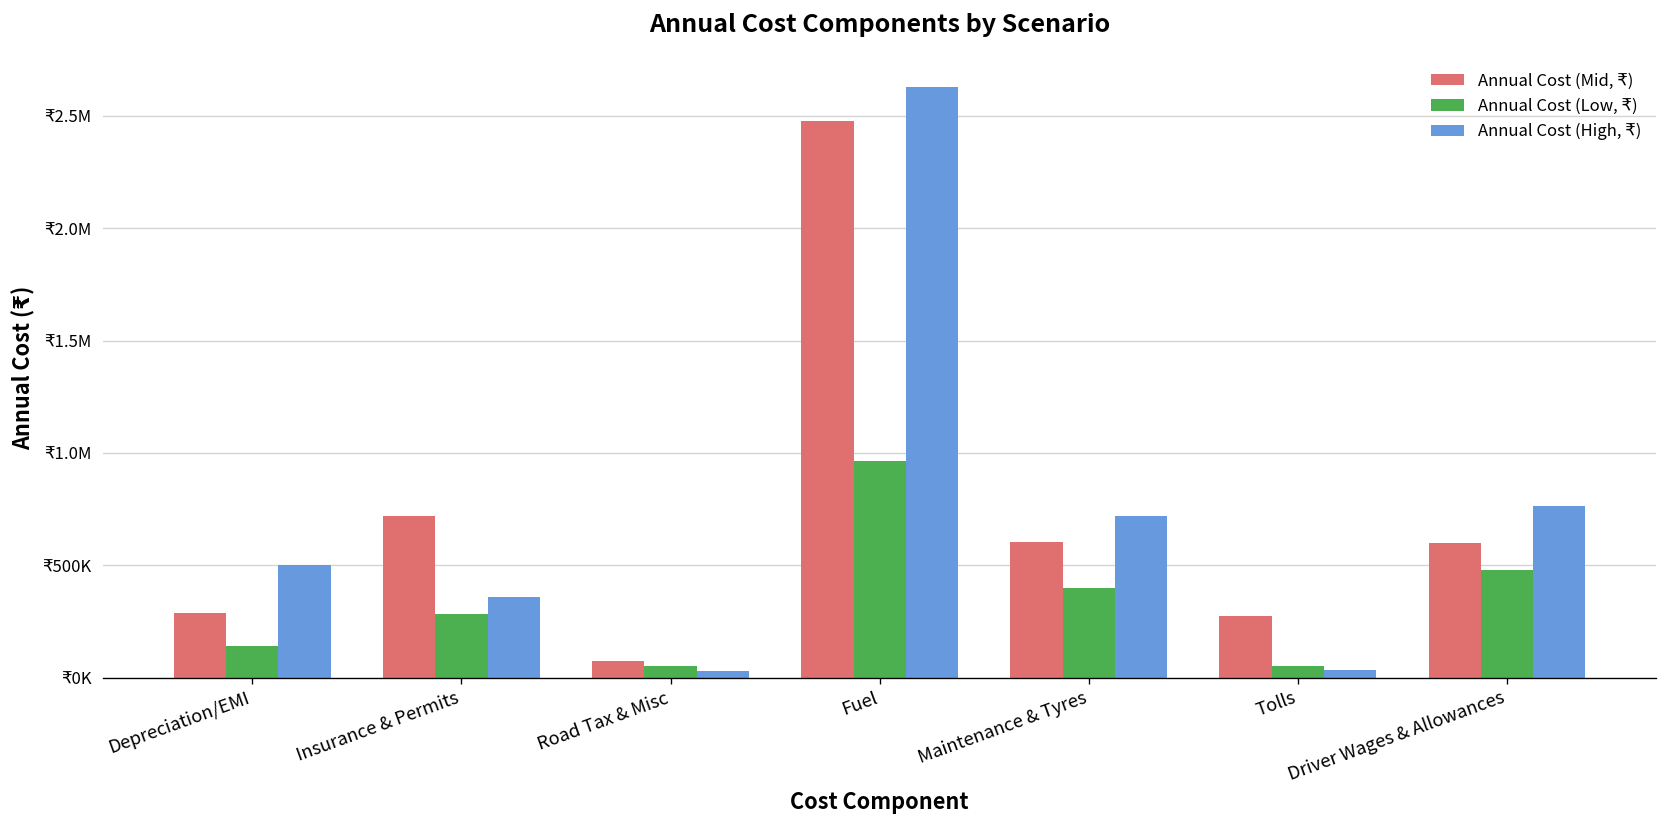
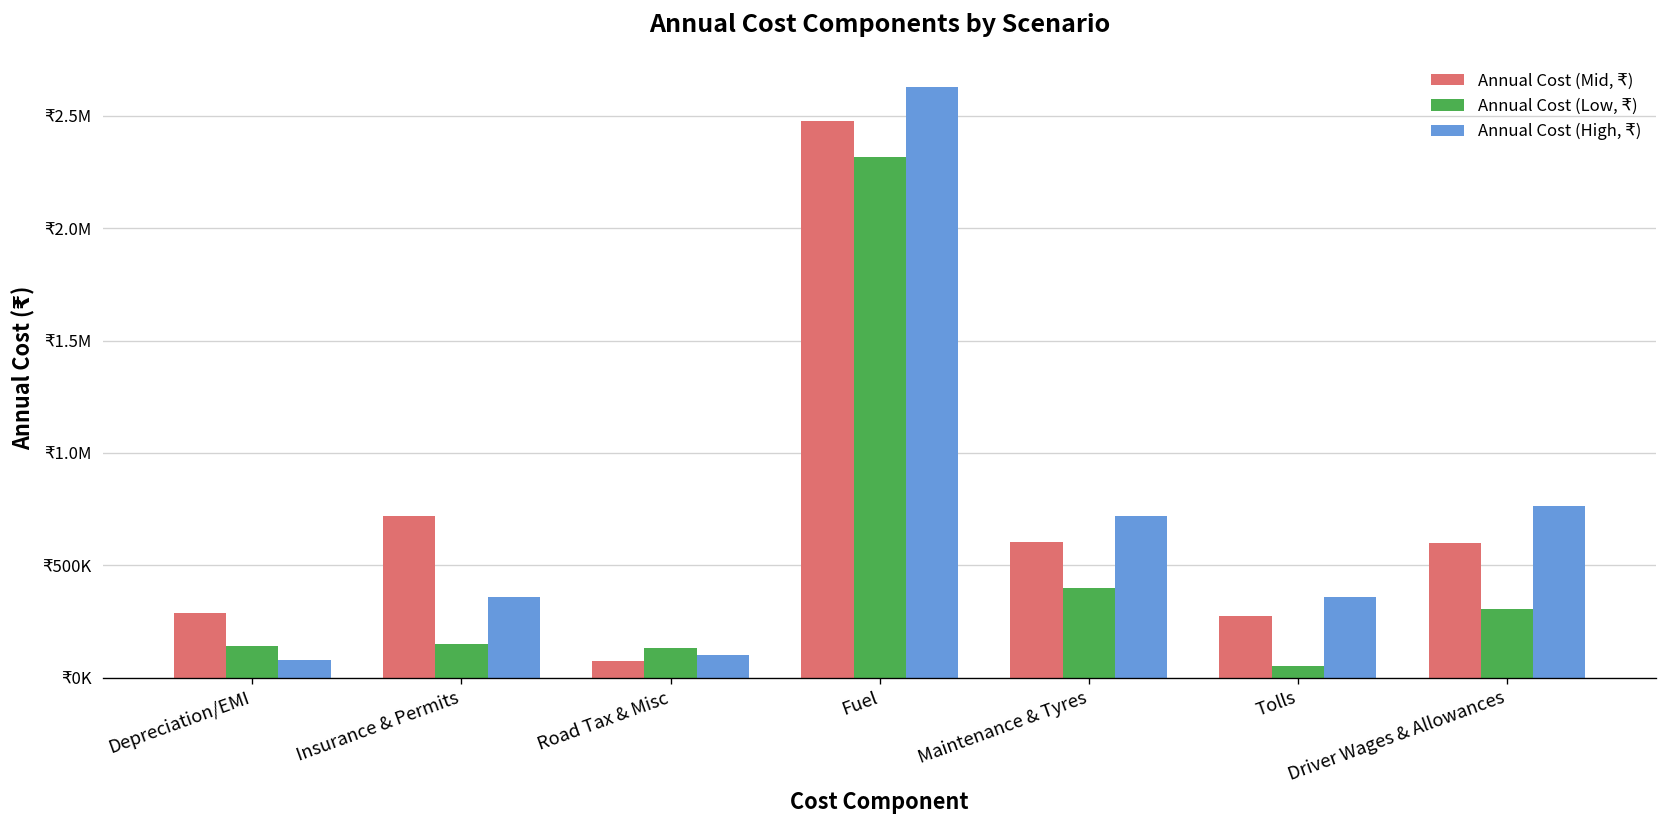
  {
    "Annual Cost (Mid, ₹)": {
      "Depreciation/EMI": "₹290000",
      "Insurance & Permits": "₹720000",
      "Road Tax & Misc": "₹80000",
      "Fuel": "₹2480000",
      "Maintenance & Tyres": "₹600000",
      "Tolls": "₹280000",
      "Driver Wages & Allowances": "₹600000"
    },
    "Annual Cost (Low, ₹)": {
      "Depreciation/EMI": "₹140000",
-     "Insurance & Permits": "₹280000",
-     "Road Tax & Misc": "₹50000",
-     "Fuel": "₹960000",
+     "Insurance & Permits": "₹150000",
+     "Road Tax & Misc": "₹130000",
+     "Fuel": "₹2320000",
      "Maintenance & Tyres": "₹400000",
      "Tolls": "₹50000",
-     "Driver Wages & Allowances": "₹480000"
+     "Driver Wages & Allowances": "₹310000"
    },
    "Annual Cost (High, ₹)": {
-     "Depreciation/EMI": "₹500000",
+     "Depreciation/EMI": "₹80000",
      "Insurance & Permits": "₹360000",
-     "Road Tax & Misc": "₹30000",
+     "Road Tax & Misc": "₹100000",
      "Fuel": "₹2630000",
      "Maintenance & Tyres": "₹720000",
-     "Tolls": "₹30000",
+     "Tolls": "₹360000",
      "Driver Wages & Allowances": "₹760000"
    }
  }
